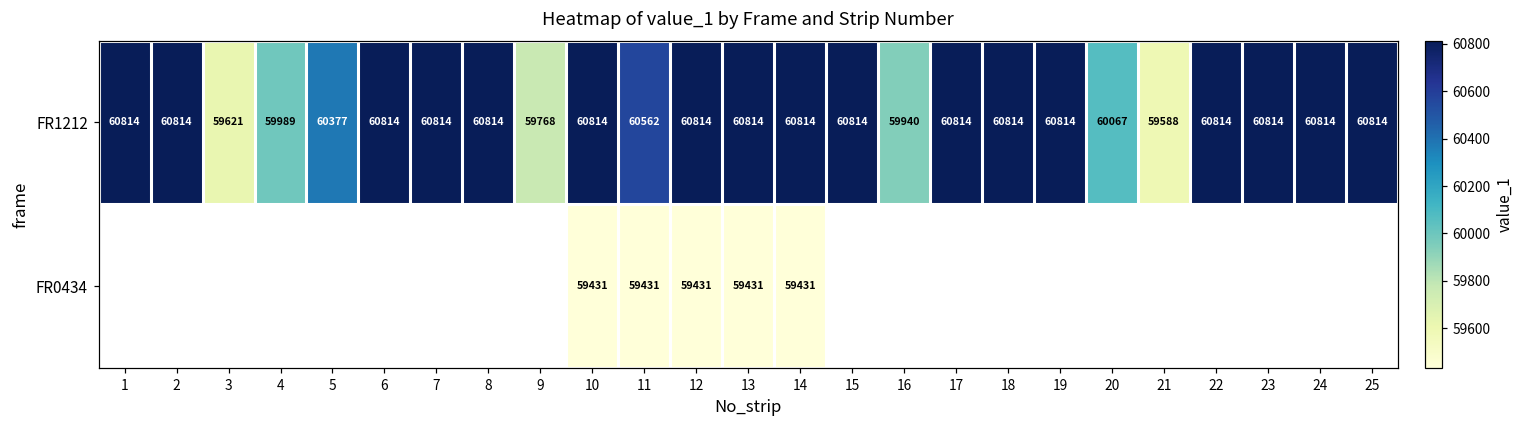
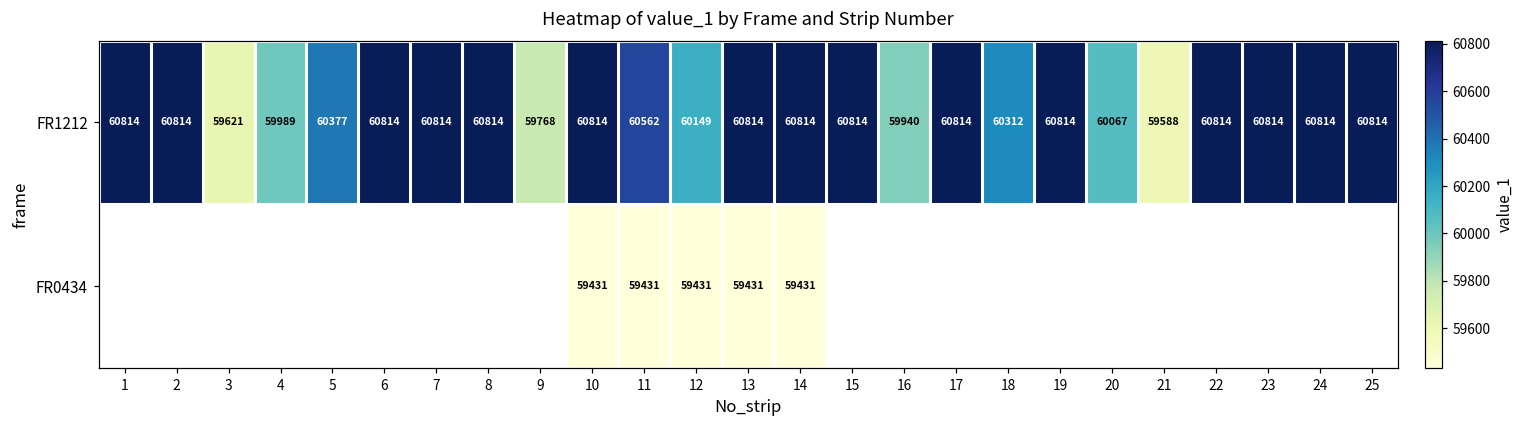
  {
    "FR1212": {
      "1": 60814,
      "2": 60814,
      "3": 59621,
      "4": 59989,
      "5": 60377,
      "6": 60814,
      "7": 60814,
      "8": 60814,
      "9": 59768,
      "10": 60814,
      "11": 60562,
-     "12": 60814,
+     "12": 60149,
      "13": 60814,
      "14": 60814,
      "15": 60814,
      "16": 59940,
      "17": 60814,
-     "18": 60814,
+     "18": 60312,
      "19": 60814,
      "20": 60067,
      "21": 59588,
      "22": 60814,
      "23": 60814,
      "24": 60814,
      "25": 60814
    },
    "FR0434": {
      "10": 59431,
      "11": 59431,
      "12": 59431,
      "13": 59431,
      "14": 59431
    }
  }
